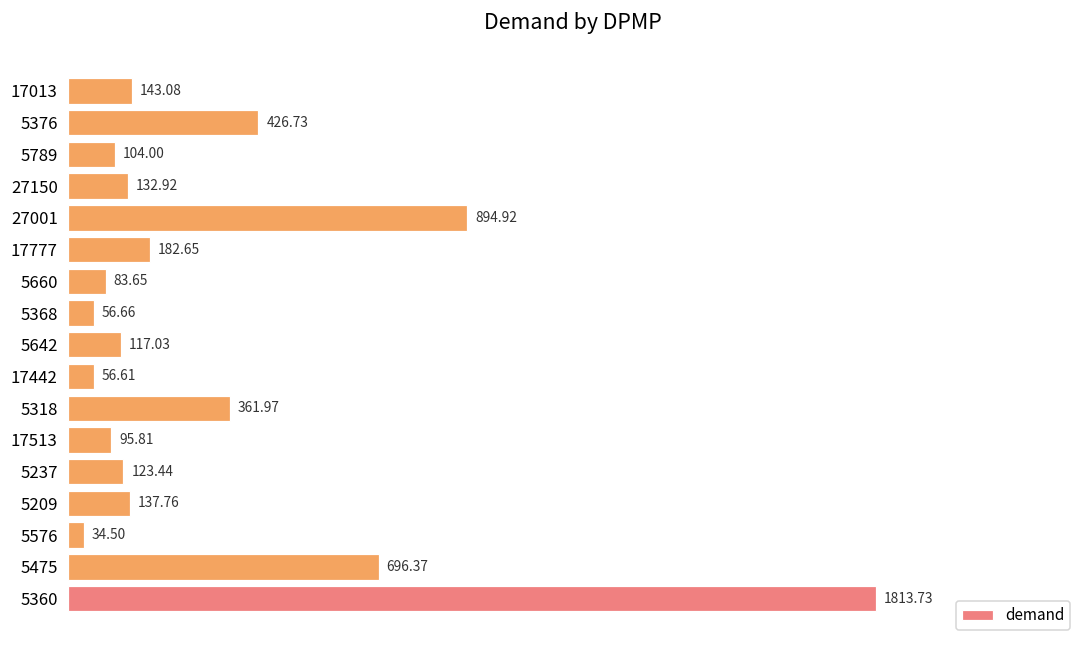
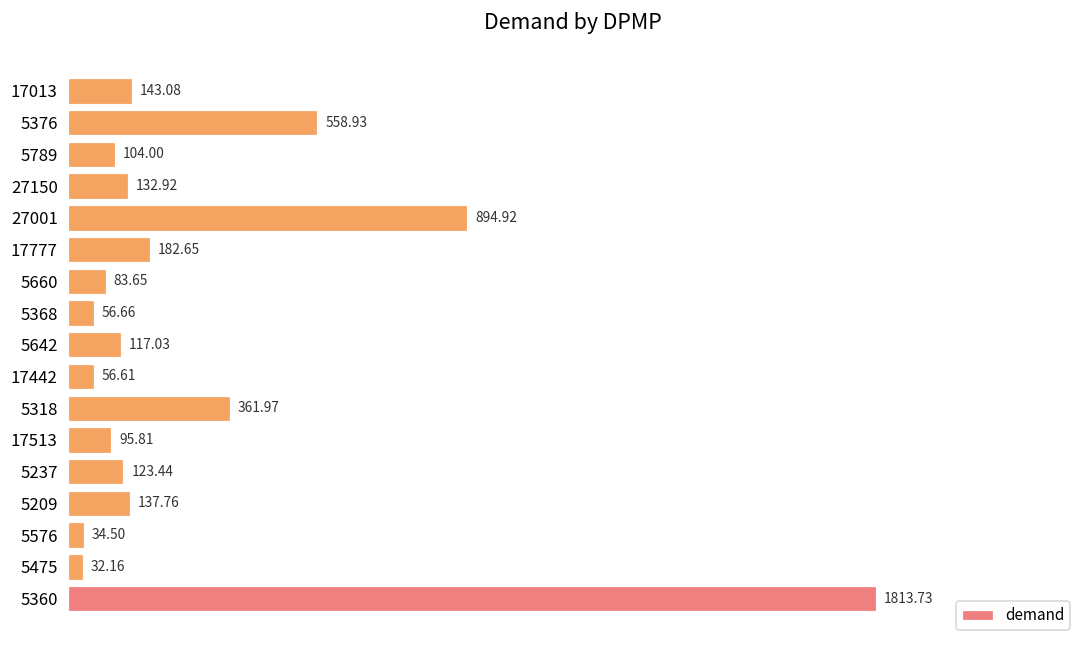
  {
    "17013": 143.08,
-   "5376": 426.73,
+   "5376": 558.93,
    "5789": 104.00,
    "27150": 132.92,
    "27001": 894.92,
    "17777": 182.65,
    "5660": 83.65,
    "5368": 56.66,
    "5642": 117.03,
    "17442": 56.61,
    "5318": 361.97,
    "17513": 95.81,
    "5237": 123.44,
    "5209": 137.76,
    "5576": 34.50,
-   "5475": 696.37,
+   "5475": 32.16,
    "5360": 1813.73
  }
